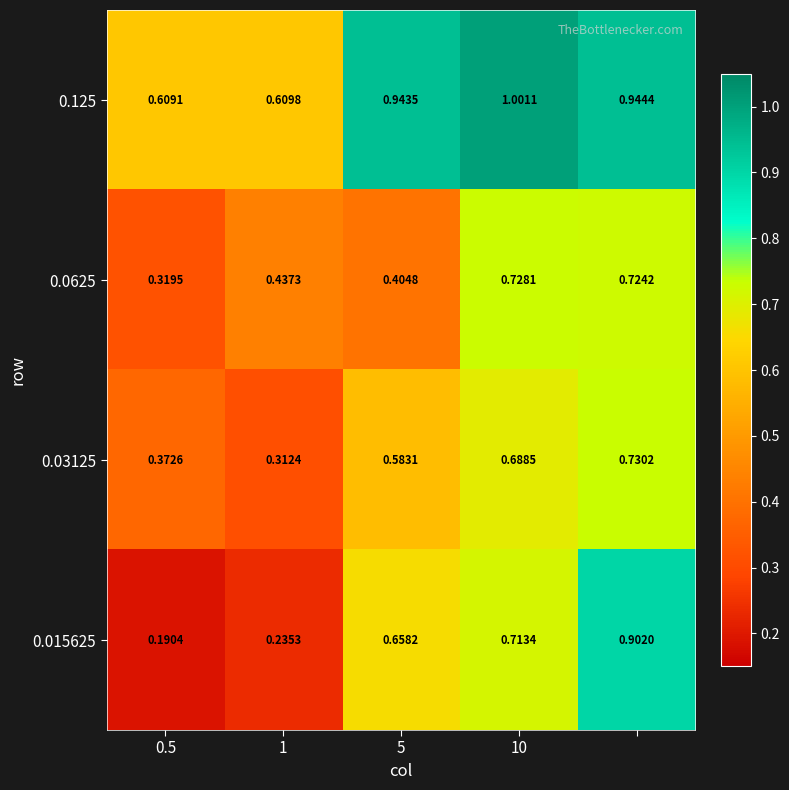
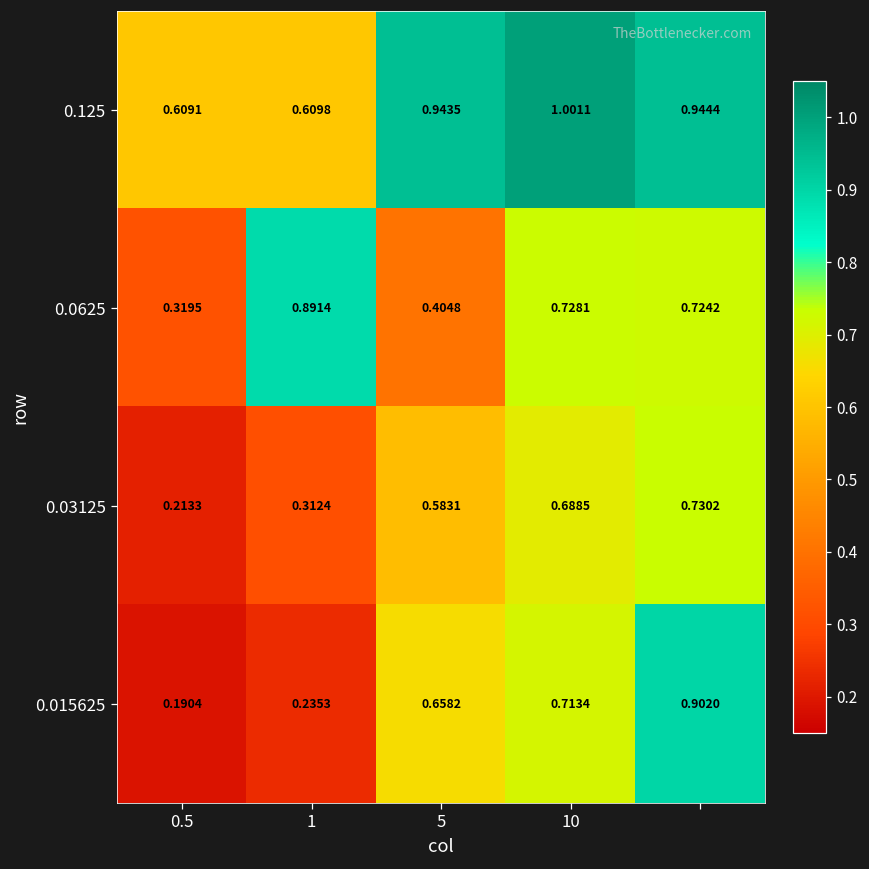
  {
    "0.125": {
      "0.5": 0.6091,
      "1": 0.6098,
      "5": 0.9435,
      "10": 1.0011
    },
    "0.0625": {
      "0.5": 0.3195,
-     "1": 0.4373,
+     "1": 0.8914,
      "5": 0.4048,
      "10": 0.7281
    },
    "0.03125": {
-     "0.5": 0.3726,
+     "0.5": 0.2133,
      "1": 0.3124,
      "5": 0.5831,
      "10": 0.6885
    },
    "0.015625": {
      "0.5": 0.1904,
      "1": 0.2353,
      "5": 0.6582,
      "10": 0.7134
    }
  }
